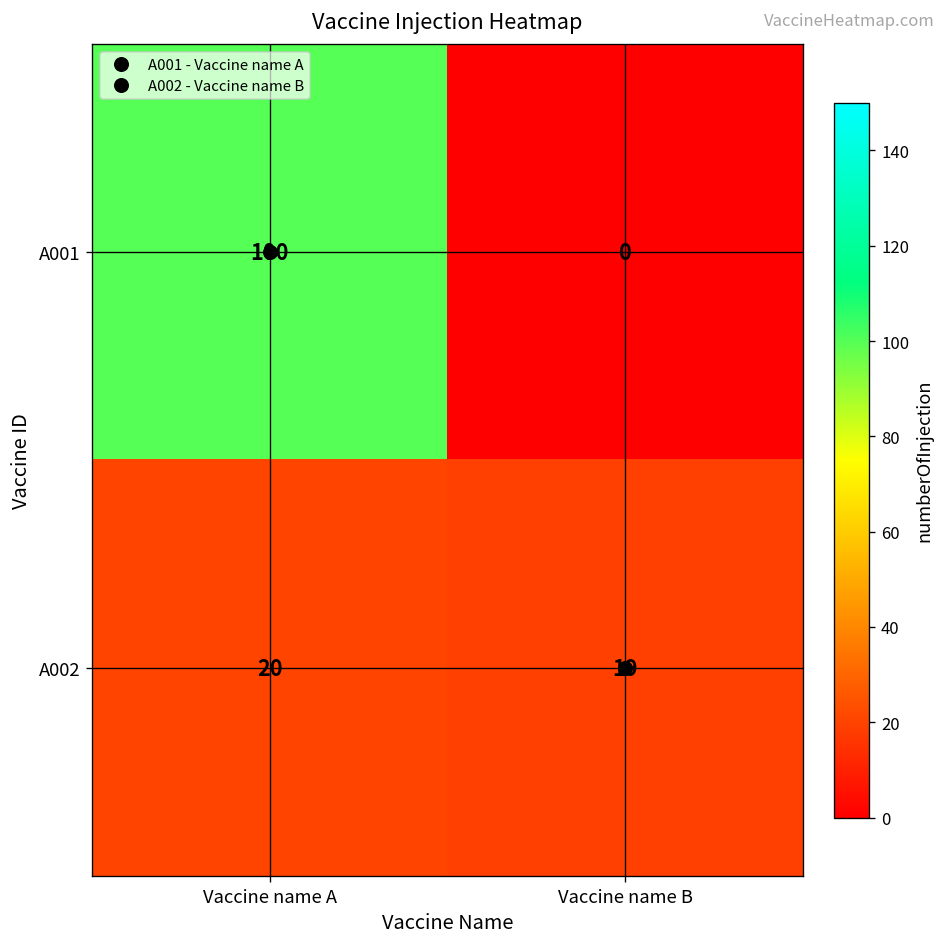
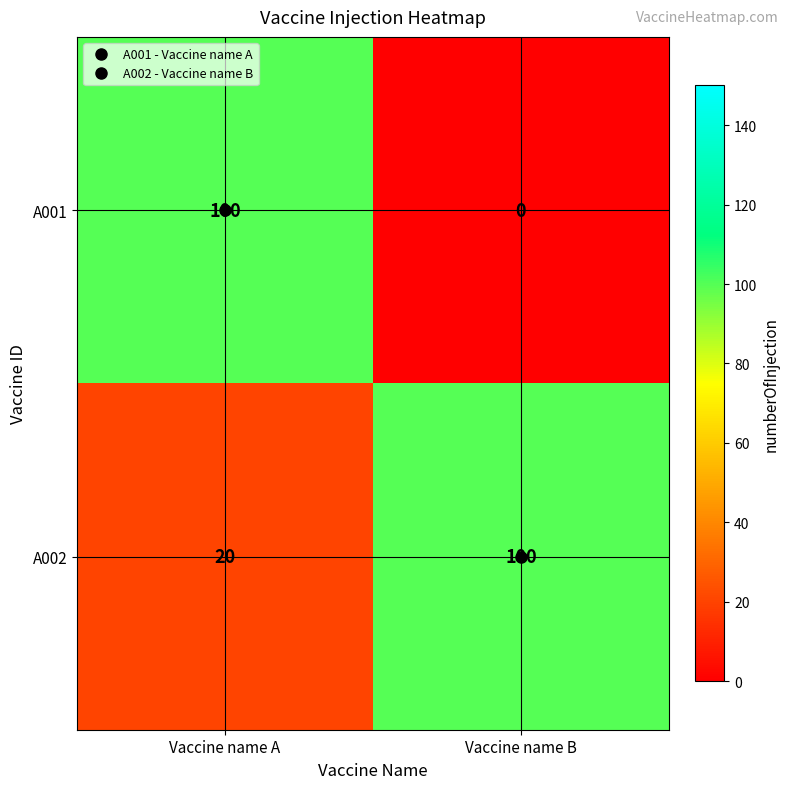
  {
    "A001": {
      "Vaccine name B": 0
    },
    "A002": {
      "Vaccine name A": 20,
-     "Vaccine name B": 19
+     "Vaccine name B": 100
    }
  }
